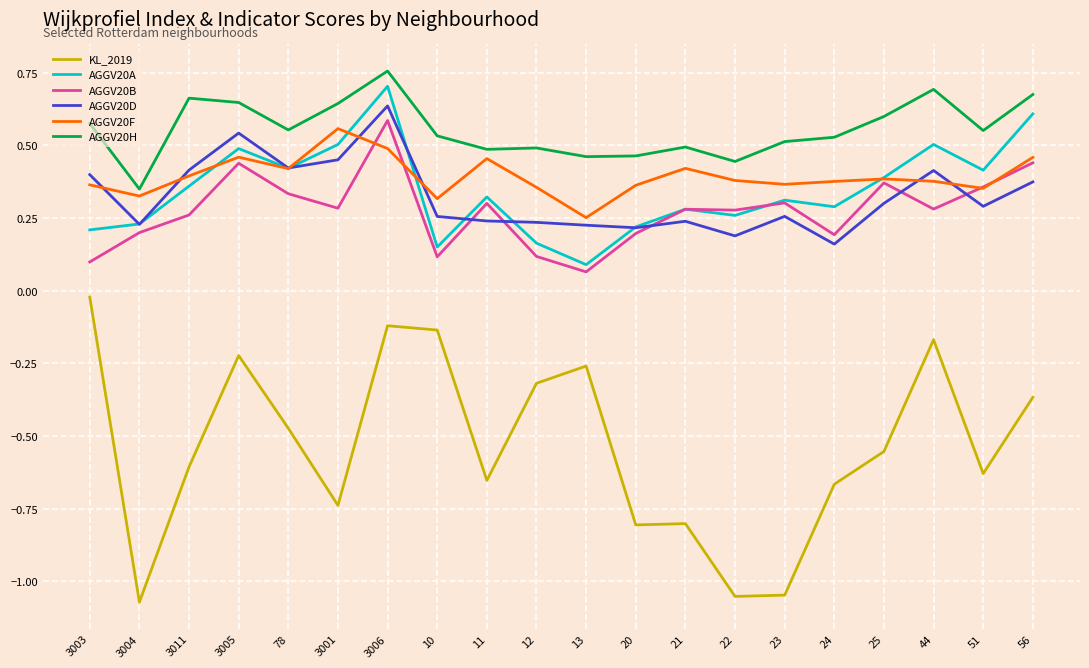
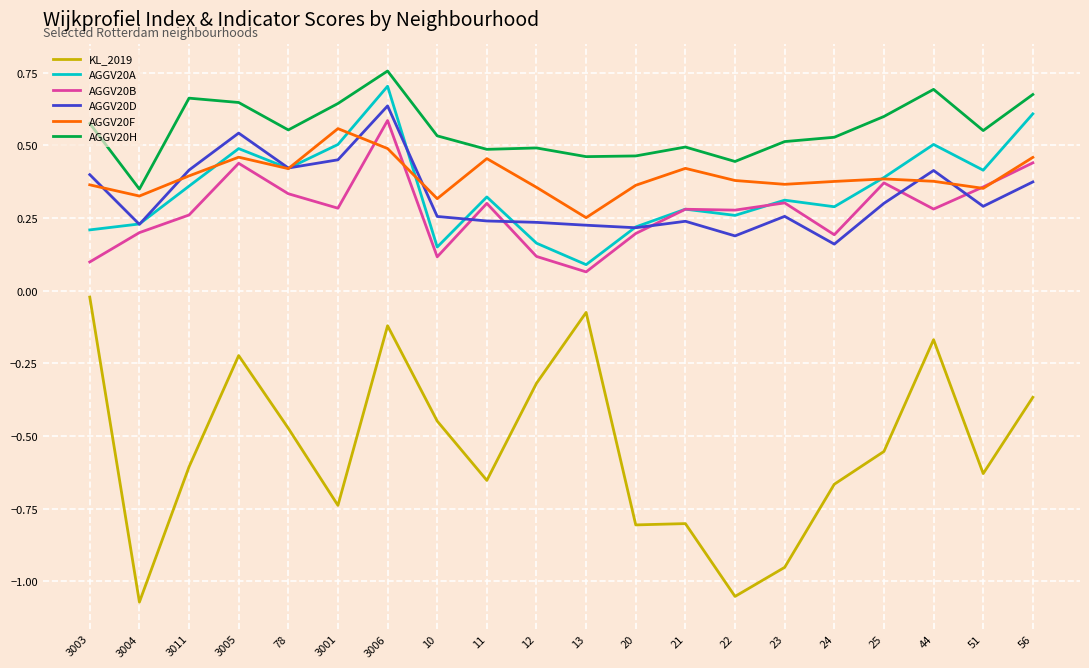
  {
    "KL_2019": {
      "3003": -0.02,
      "3004": -1.07,
      "3011": -0.61,
      "3005": -0.22,
      "78": -0.47,
      "3001": -0.74,
      "3006": -0.12,
-     "10": -0.14,
+     "10": -0.45,
      "11": -0.65,
      "12": -0.32,
-     "13": -0.26,
+     "13": -0.08,
      "20": -0.81,
      "21": -0.80,
      "22": -1.05,
-     "23": -1.05,
+     "23": -0.95,
      "24": -0.67,
      "25": -0.55,
      "44": -0.17,
      "51": -0.63,
      "56": -0.37
    }
  }
